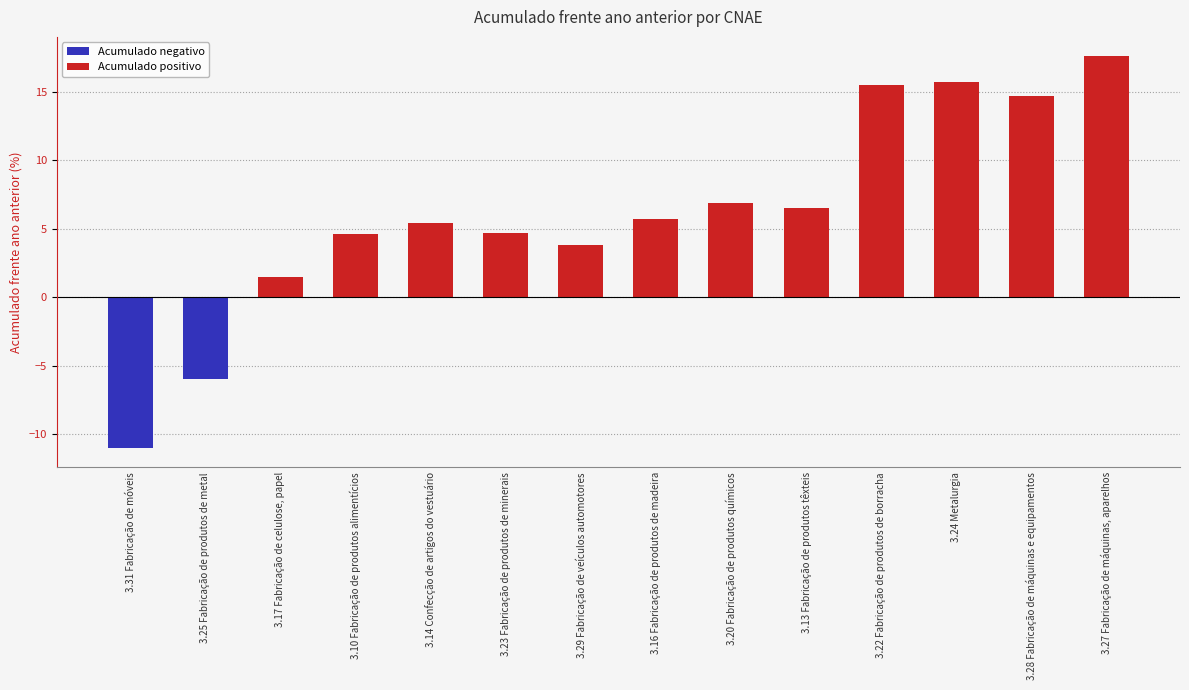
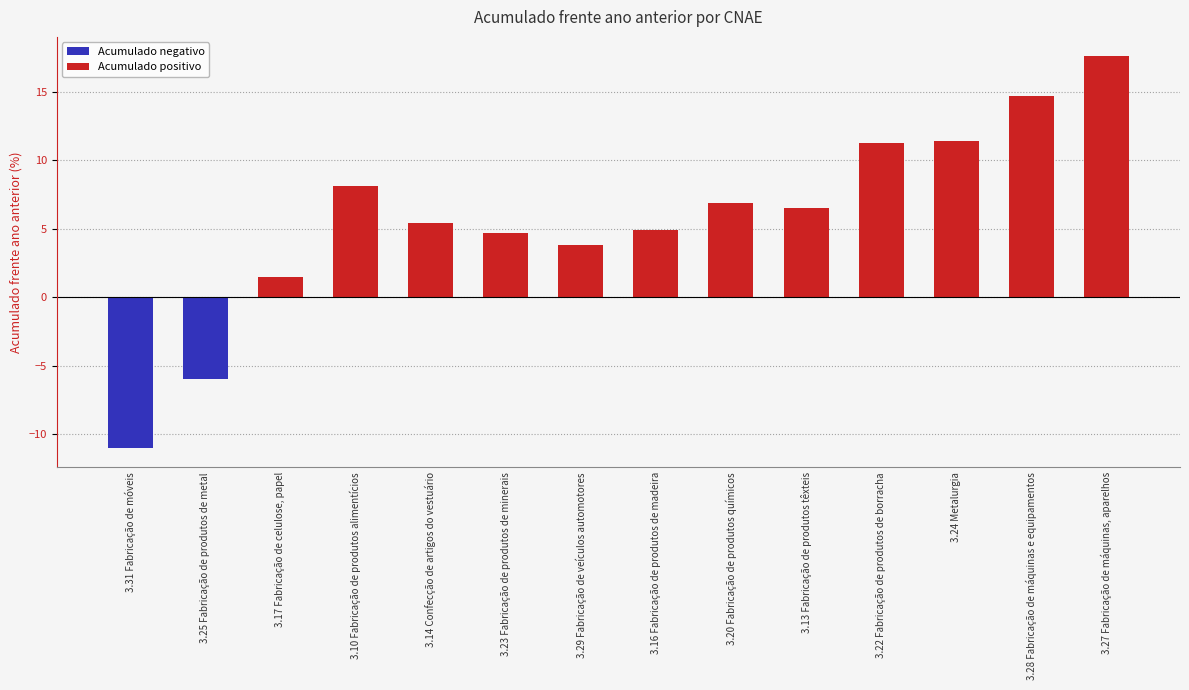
  {
    "3.31 Fabricação de móveis": -11.0,
    "3.25 Fabricação de produtos de metal": -6.0,
    "3.17 Fabricação de celulose, papel": 1.5,
-   "3.10 Fabricação de produtos alimentícios": 4.6,
+   "3.10 Fabricação de produtos alimentícios": 8.1,
    "3.14 Confecção de artigos do vestuário": 5.4,
    "3.23 Fabricação de produtos de minerais": 4.7,
    "3.29 Fabricação de veículos automotores": 3.8,
-   "3.16 Fabricação de produtos de madeira": 5.7,
+   "3.16 Fabricação de produtos de madeira": 4.9,
    "3.20 Fabricação de produtos químicos": 6.9,
    "3.13 Fabricação de produtos têxteis": 6.5,
-   "3.22 Fabricação de produtos de borracha": 15.5,
-   "3.24 Metalurgia": 15.7,
+   "3.22 Fabricação de produtos de borracha": 11.3,
+   "3.24 Metalurgia": 11.4,
    "3.28 Fabricação de máquinas e equipamentos": 14.7,
    "3.27 Fabricação de máquinas, aparelhos": 17.6
  }
